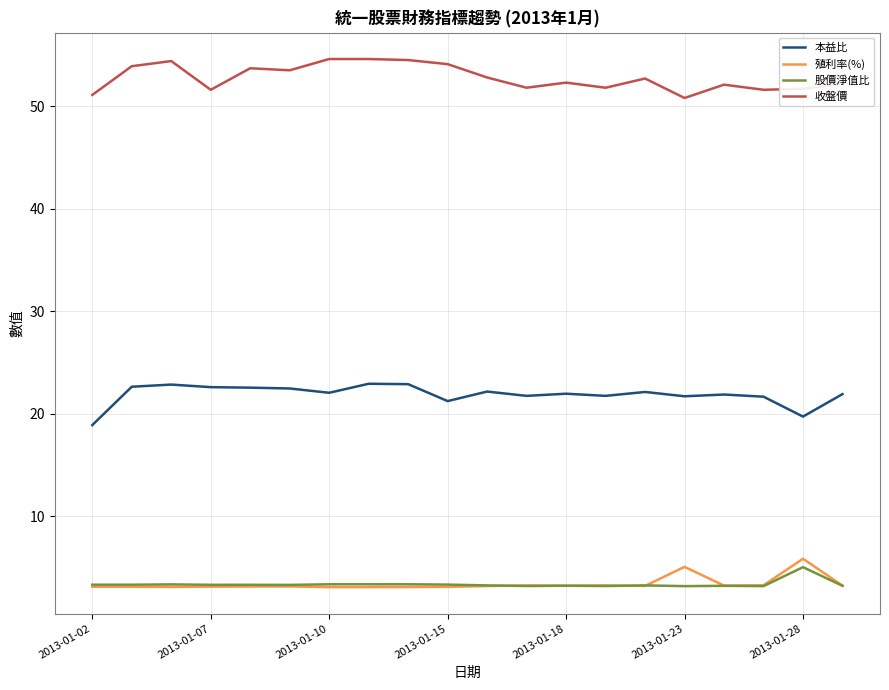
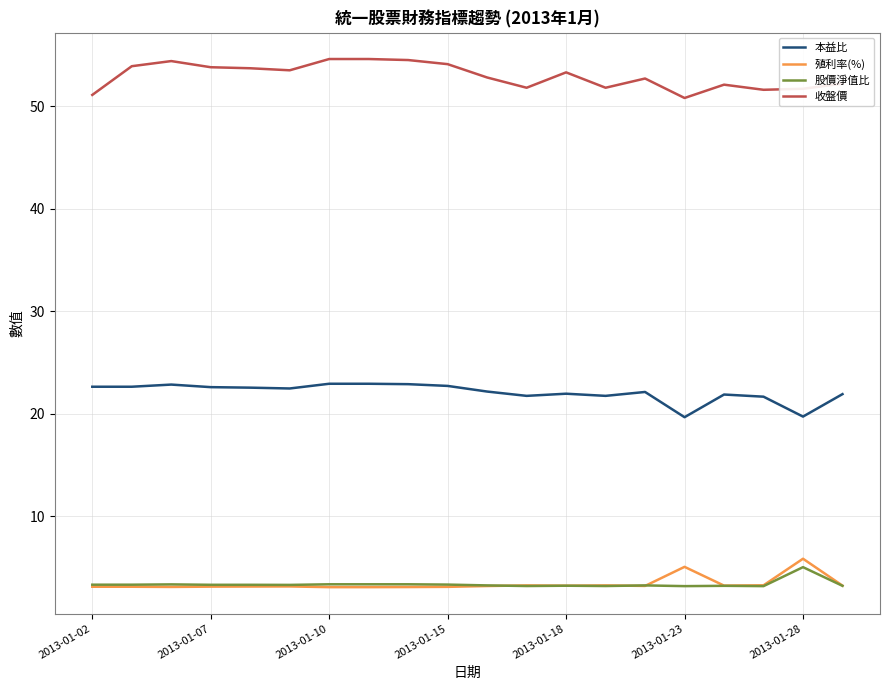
  {
    "本益比": {
-     "2013-01-02": 18.9,
+     "2013-01-02": 22.7,
      "2013-01-07": 22.6,
-     "2013-01-10": 22.1,
-     "2013-01-15": 21.3,
+     "2013-01-10": 22.9,
+     "2013-01-15": 22.7,
      "2013-01-18": 22.0,
-     "2013-01-23": 21.7,
+     "2013-01-23": 19.7,
      "2013-01-28": 19.7
    },
    "殖利率(%)": {
      "2013-01-10": 3.1,
      "2013-01-23": 5.1,
      "2013-01-28": 5.9
    },
    "股價淨值比": {
      "2013-01-10": 3.4,
      "2013-01-23": 3.2,
      "2013-01-28": 5.1
    },
    "收盤價": {
      "2013-01-02": 51.1,
-     "2013-01-07": 51.6,
+     "2013-01-07": 53.8,
      "2013-01-10": 54.6,
      "2013-01-15": 54.1,
-     "2013-01-18": 52.3,
+     "2013-01-18": 53.3,
      "2013-01-23": 50.8
    }
  }
